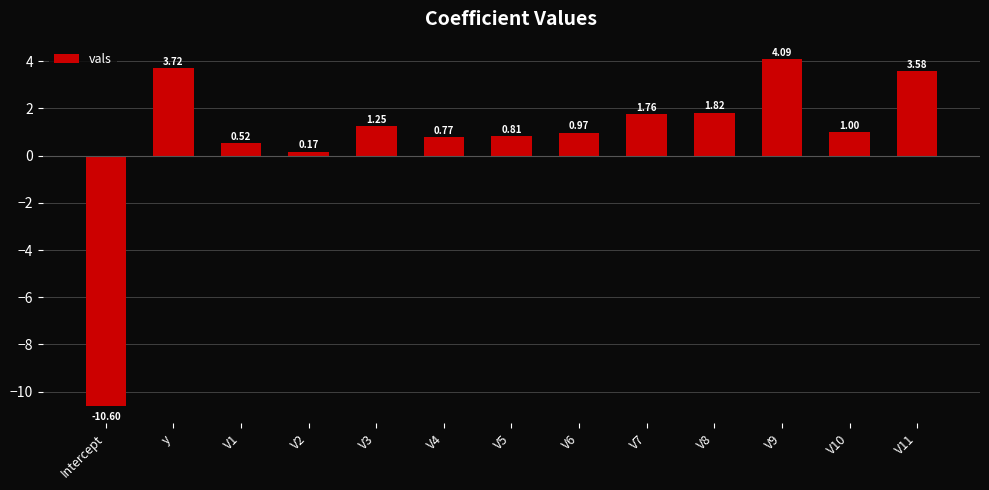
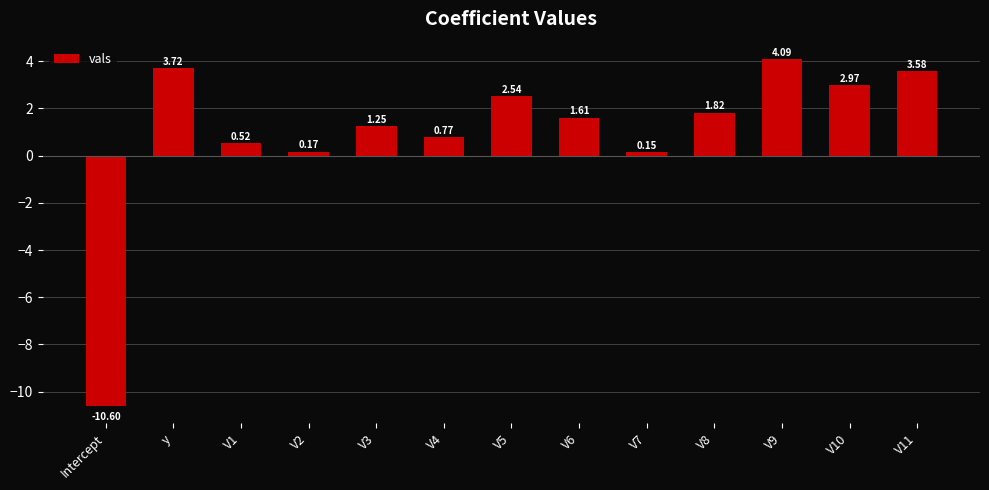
  {
    "Intercept": -10.60,
    "y": 3.72,
    "V1": 0.52,
    "V2": 0.17,
    "V3": 1.25,
    "V4": 0.77,
-   "V5": 0.81,
-   "V6": 0.97,
-   "V7": 1.76,
+   "V5": 2.54,
+   "V6": 1.61,
+   "V7": 0.15,
    "V8": 1.82,
    "V9": 4.09,
-   "V10": 1.00,
+   "V10": 2.97,
    "V11": 3.58
  }
